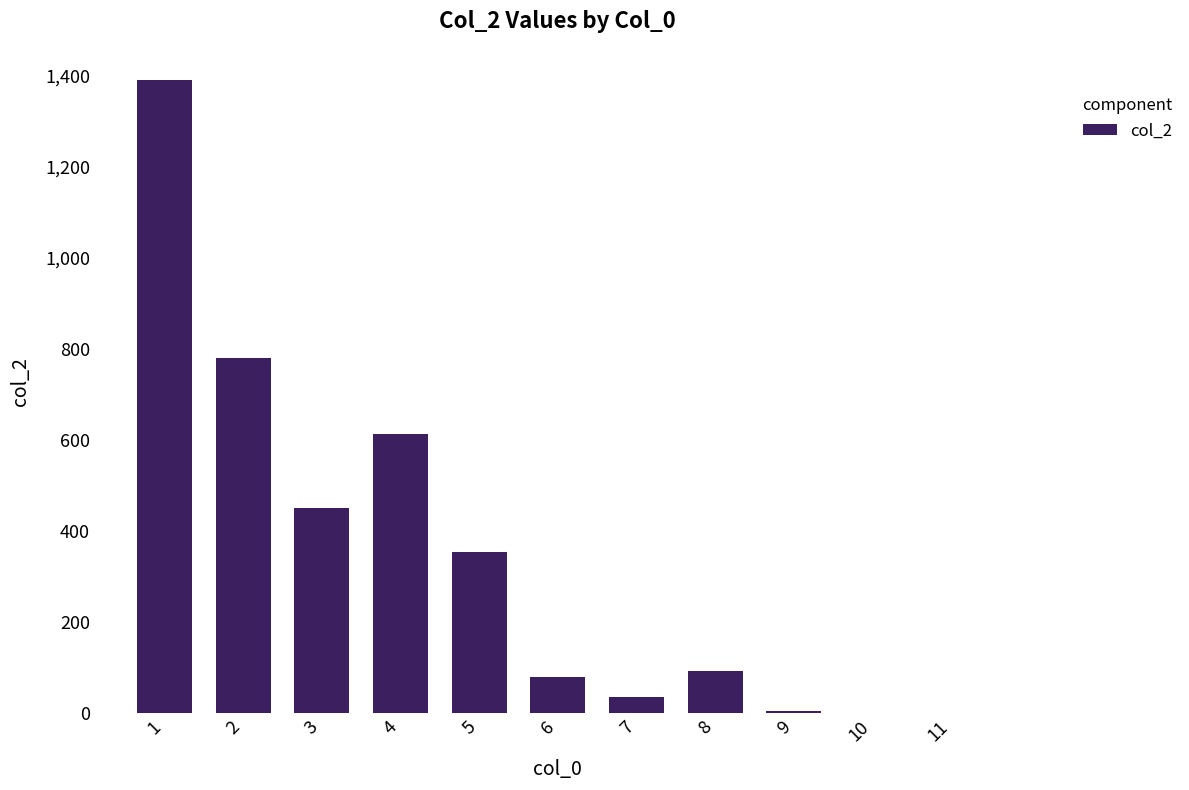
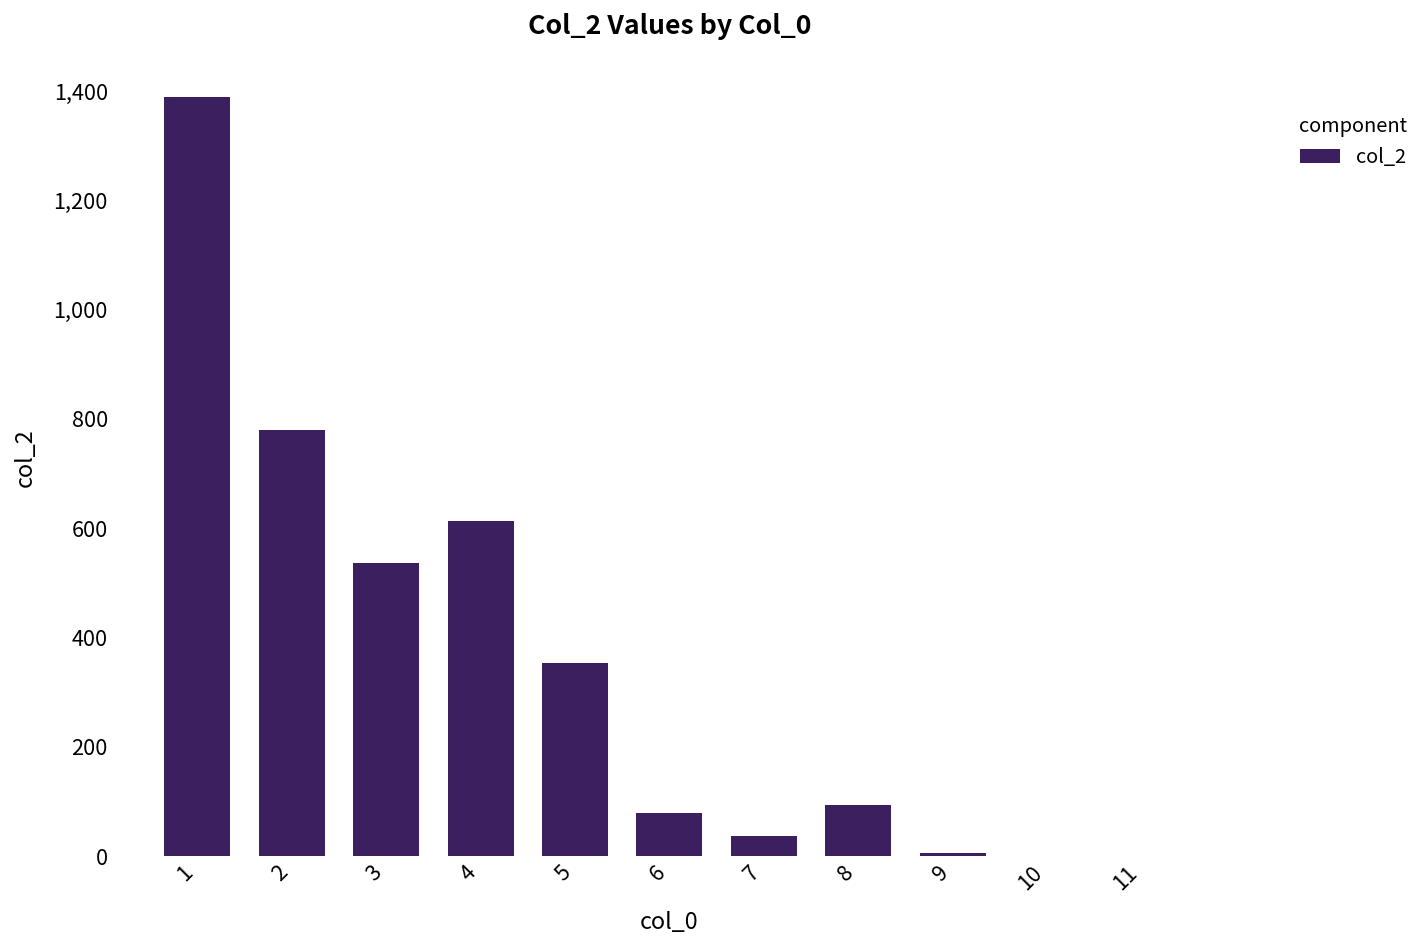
  {
    "1": "1,390",
    "2": "780",
-   "3": "450",
+   "3": "540",
    "4": "610",
    "5": "350",
    "6": "80",
    "7": "40",
    "8": "90",
    "9": "10",
    "11": "0"
  }
